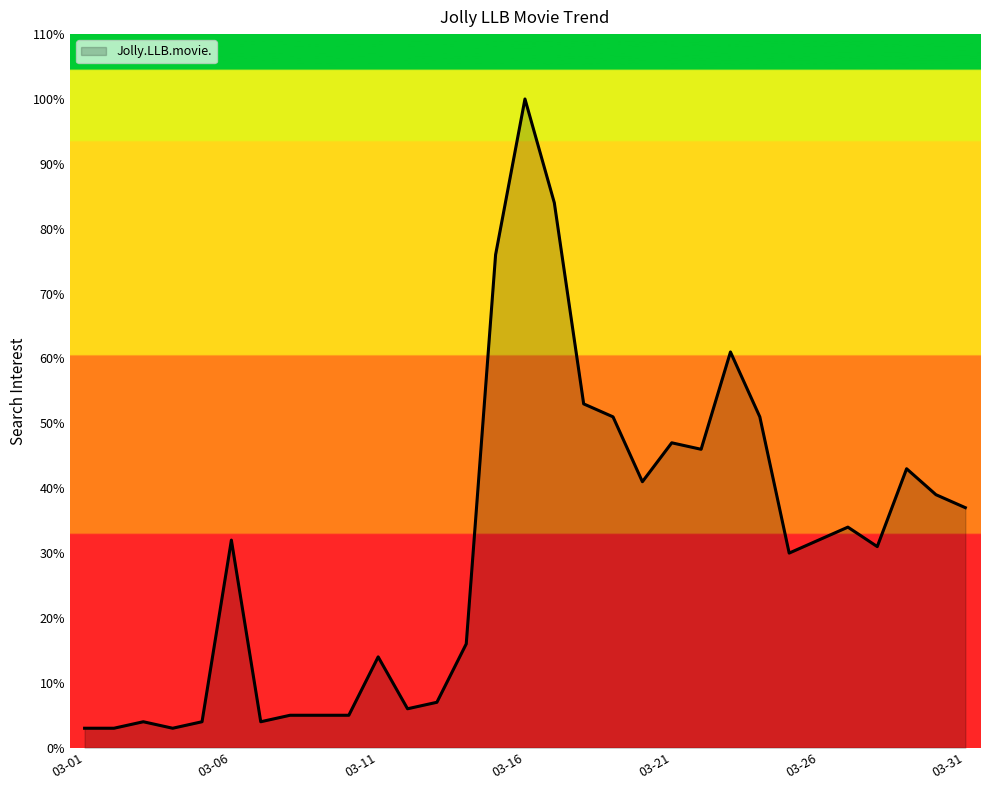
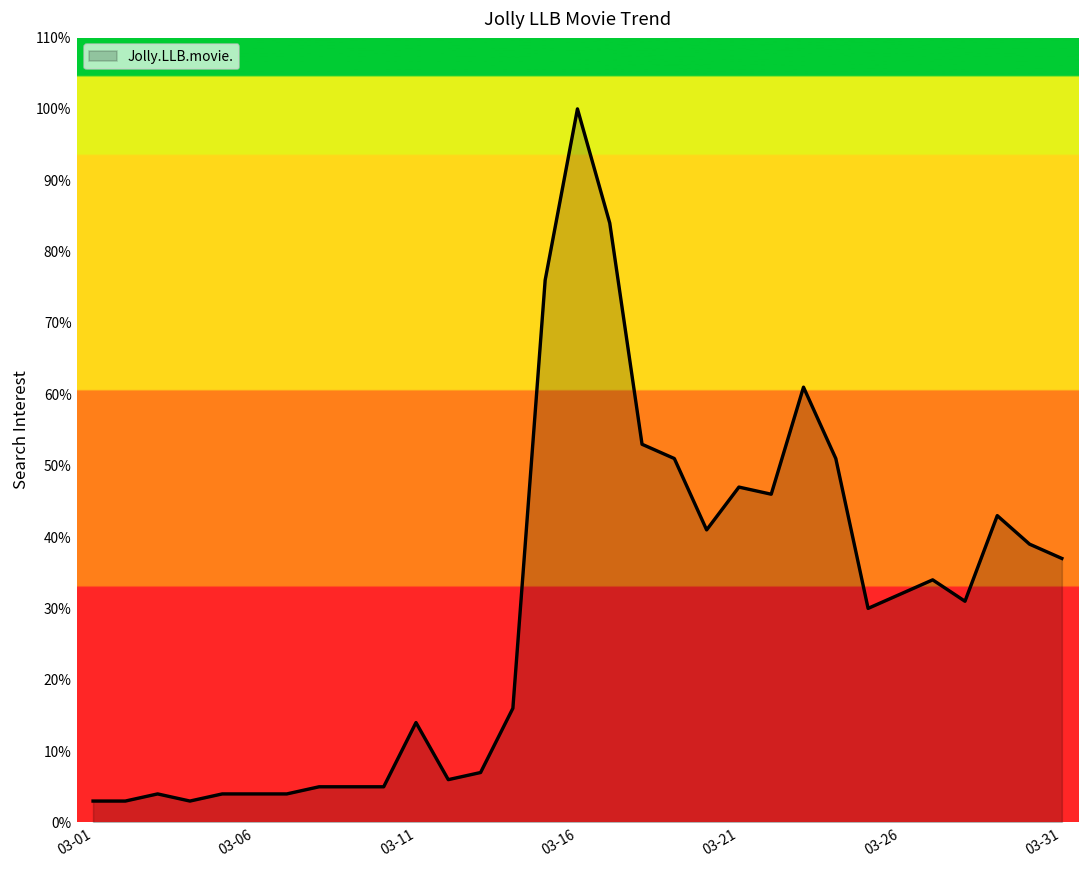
  {
    "03-01": "3%",
-   "03-06": "32%",
+   "03-06": "4%",
    "03-11": "14%",
    "03-16": "100%",
    "03-21": "47%",
    "03-26": "32%",
    "03-31": "37%"
  }
